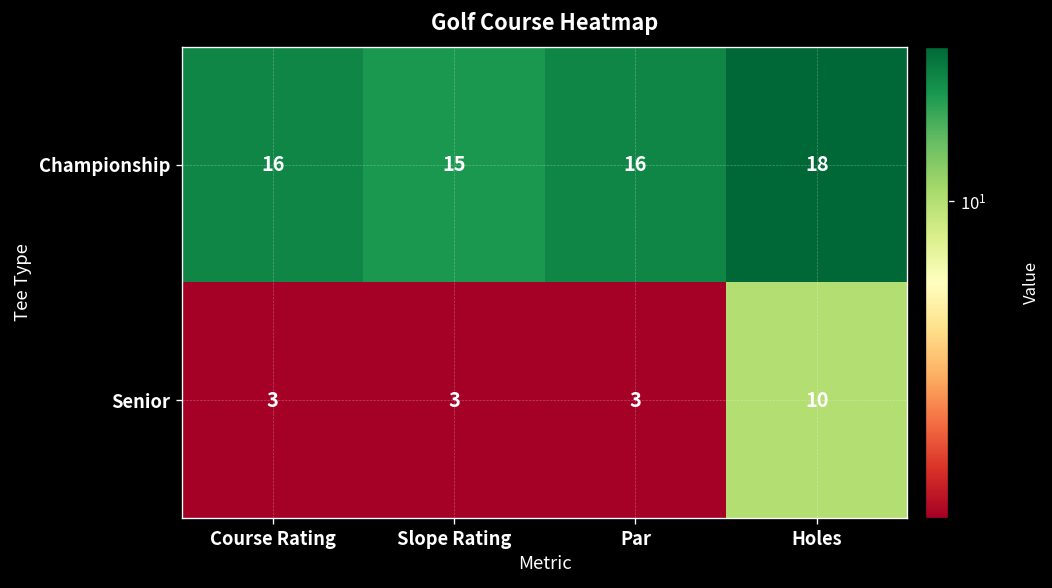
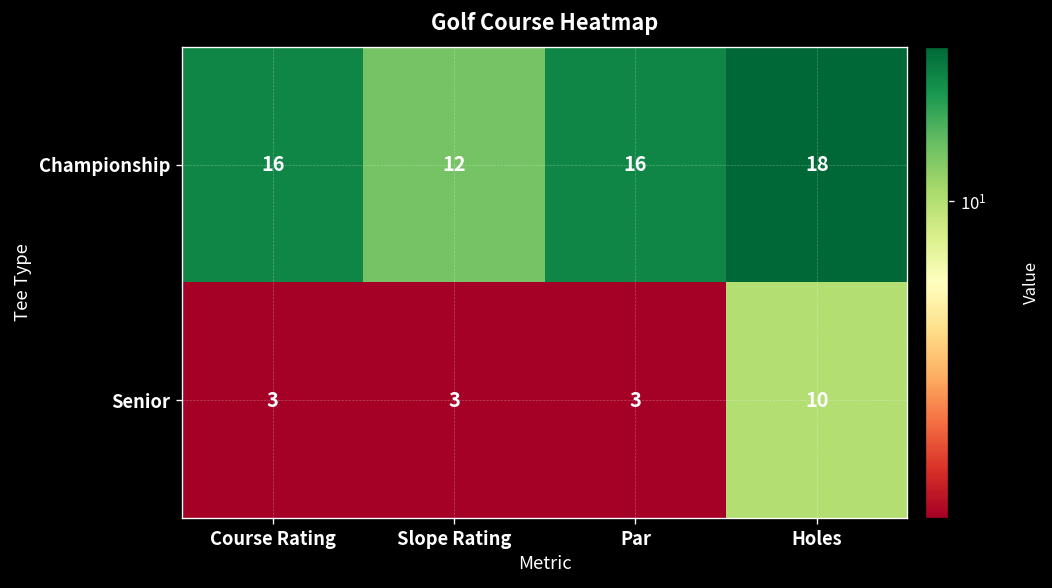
  {
    "Championship": {
      "Course Rating": 16,
-     "Slope Rating": 15,
+     "Slope Rating": 12,
      "Par": 16,
      "Holes": 18
    },
    "Senior": {
      "Course Rating": 3,
      "Slope Rating": 3,
      "Par": 3,
      "Holes": 10
    }
  }
